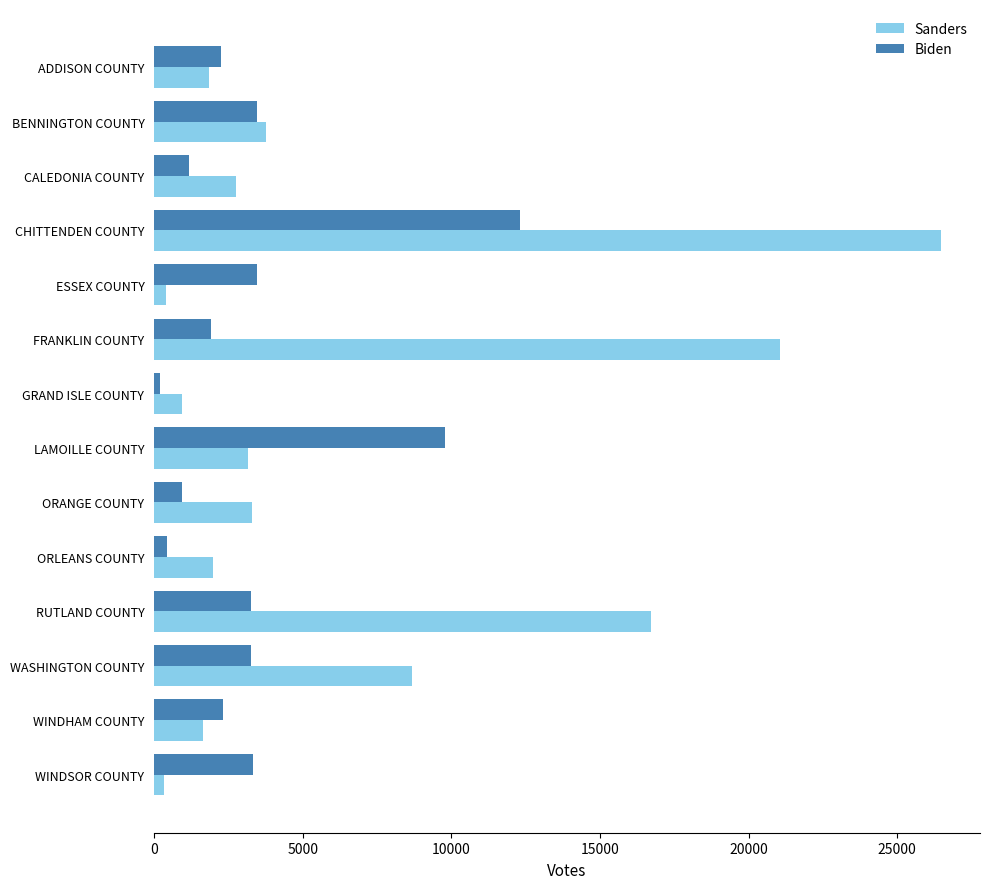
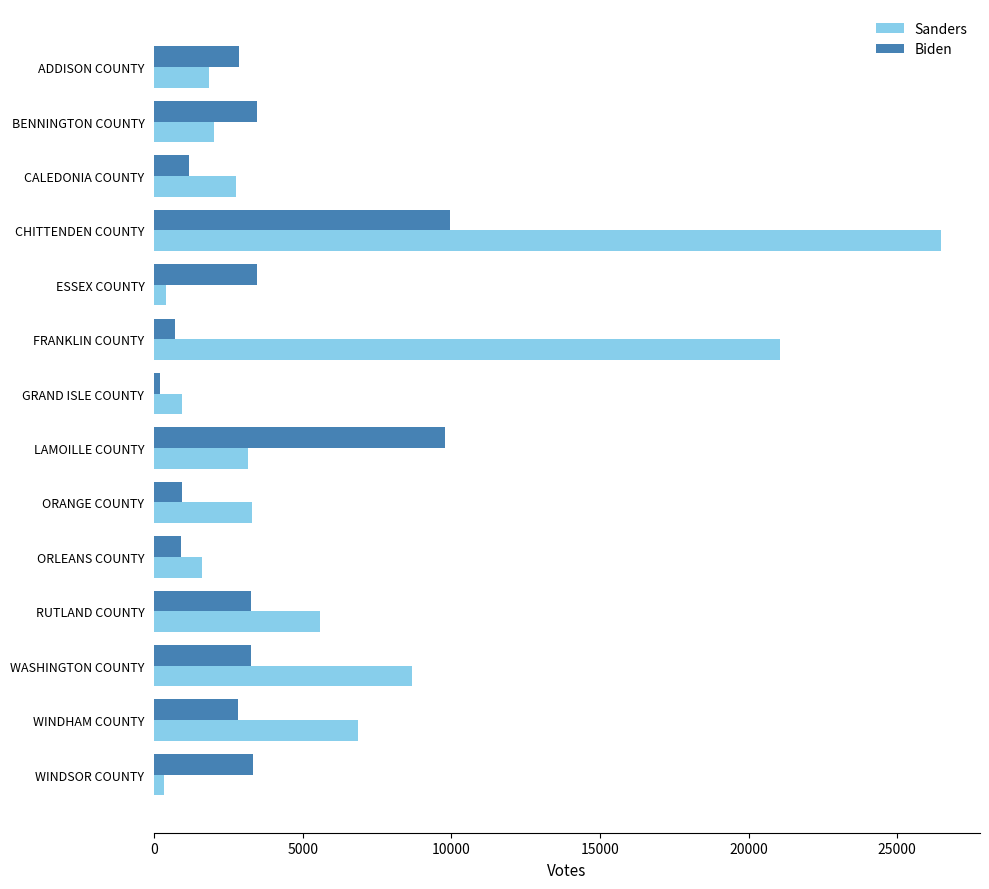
  {
    "Sanders": {
      "ADDISON COUNTY": 1900,
-     "BENNINGTON COUNTY": 3800,
+     "BENNINGTON COUNTY": 2000,
      "CALEDONIA COUNTY": 2700,
      "CHITTENDEN COUNTY": 26500,
      "ESSEX COUNTY": 400,
      "FRANKLIN COUNTY": 21000,
      "GRAND ISLE COUNTY": 900,
      "LAMOILLE COUNTY": 3100,
      "ORANGE COUNTY": 3300,
-     "ORLEANS COUNTY": 2000,
-     "RUTLAND COUNTY": 16700,
+     "ORLEANS COUNTY": 1600,
+     "RUTLAND COUNTY": 5600,
      "WASHINGTON COUNTY": 8700,
-     "WINDHAM COUNTY": 1600,
+     "WINDHAM COUNTY": 6900,
      "WINDSOR COUNTY": 300
    },
    "Biden": {
-     "ADDISON COUNTY": 2300,
+     "ADDISON COUNTY": 2900,
      "BENNINGTON COUNTY": 3400,
      "CALEDONIA COUNTY": 1200,
-     "CHITTENDEN COUNTY": 12300,
+     "CHITTENDEN COUNTY": 10000,
      "ESSEX COUNTY": 3500,
-     "FRANKLIN COUNTY": 1900,
+     "FRANKLIN COUNTY": 700,
      "GRAND ISLE COUNTY": 200,
      "LAMOILLE COUNTY": 9800,
      "ORANGE COUNTY": 1000,
-     "ORLEANS COUNTY": 400,
+     "ORLEANS COUNTY": 900,
      "RUTLAND COUNTY": 3300,
      "WASHINGTON COUNTY": 3300,
-     "WINDHAM COUNTY": 2300,
+     "WINDHAM COUNTY": 2800,
      "WINDSOR COUNTY": 3300
    }
  }
